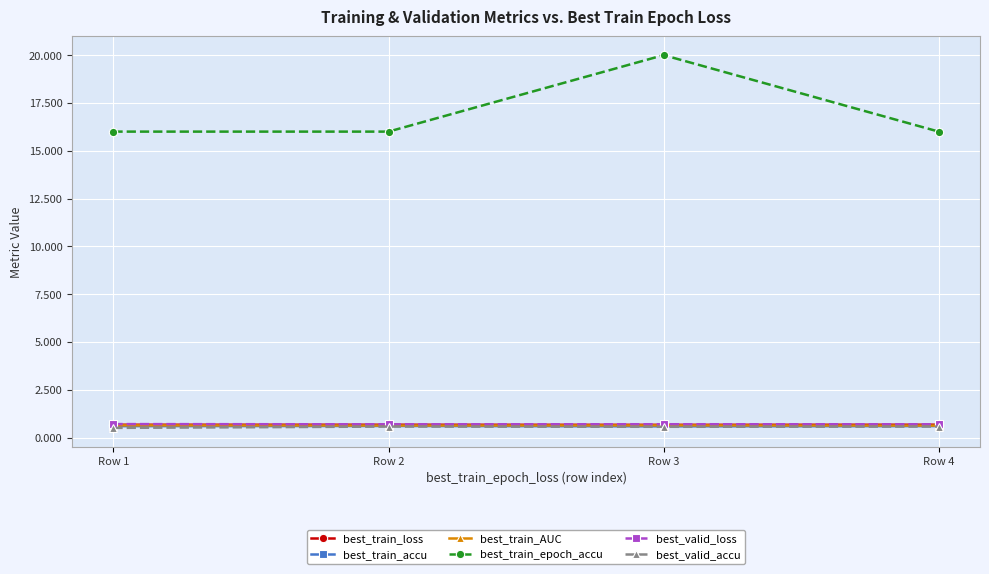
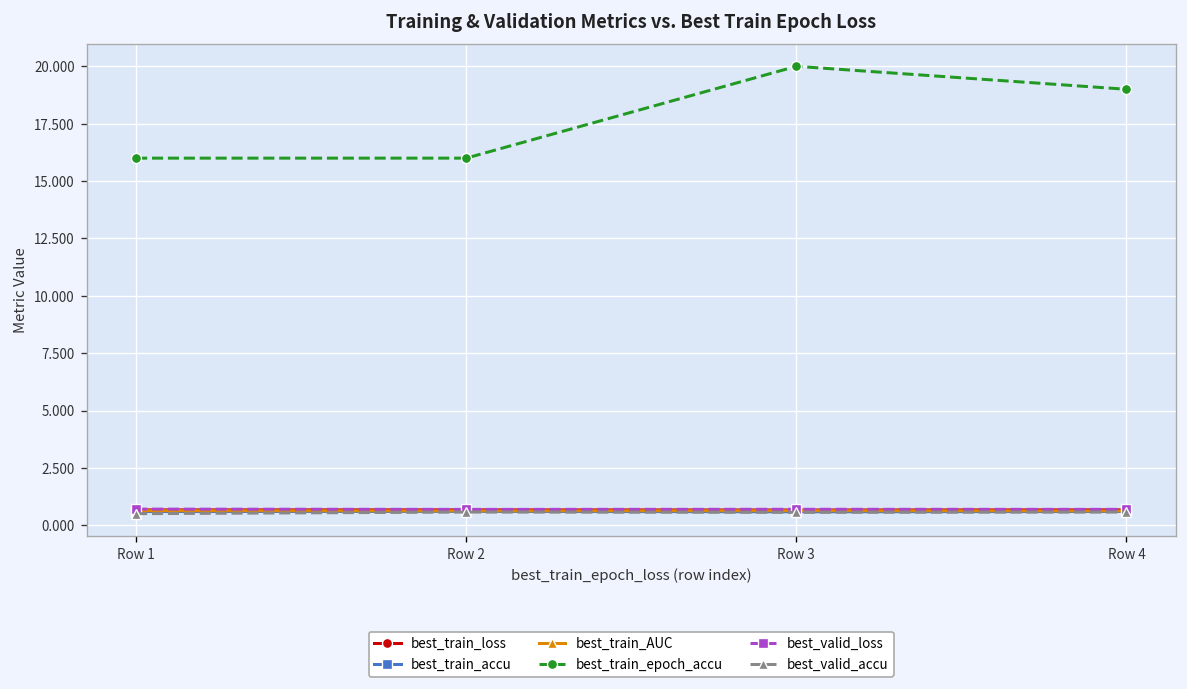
  {
    "best_train_epoch_accu": {
      "Row 1": 16,
      "Row 2": 16,
      "Row 3": 20,
-     "Row 4": 16
+     "Row 4": 19
    }
  }
